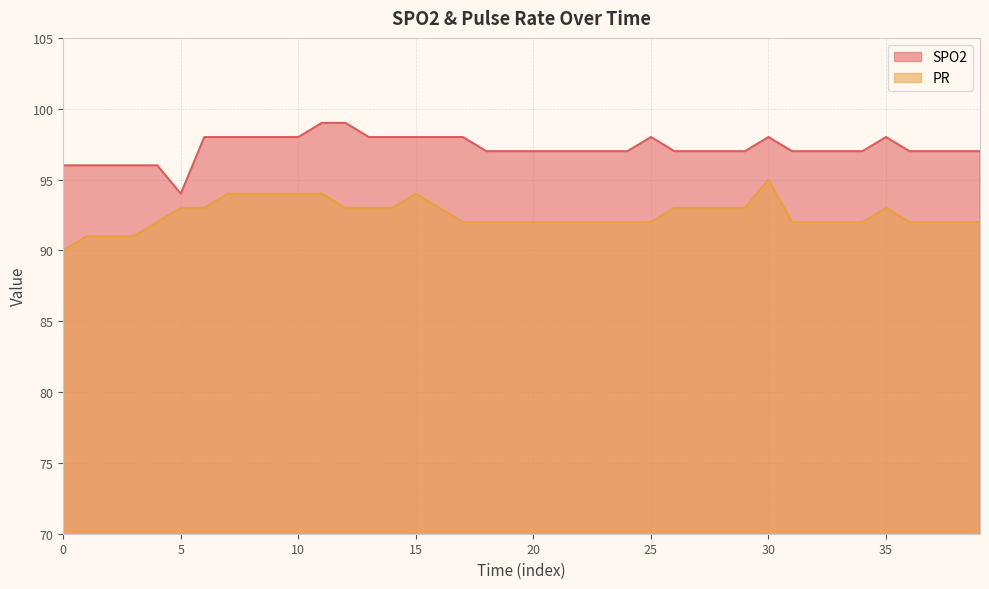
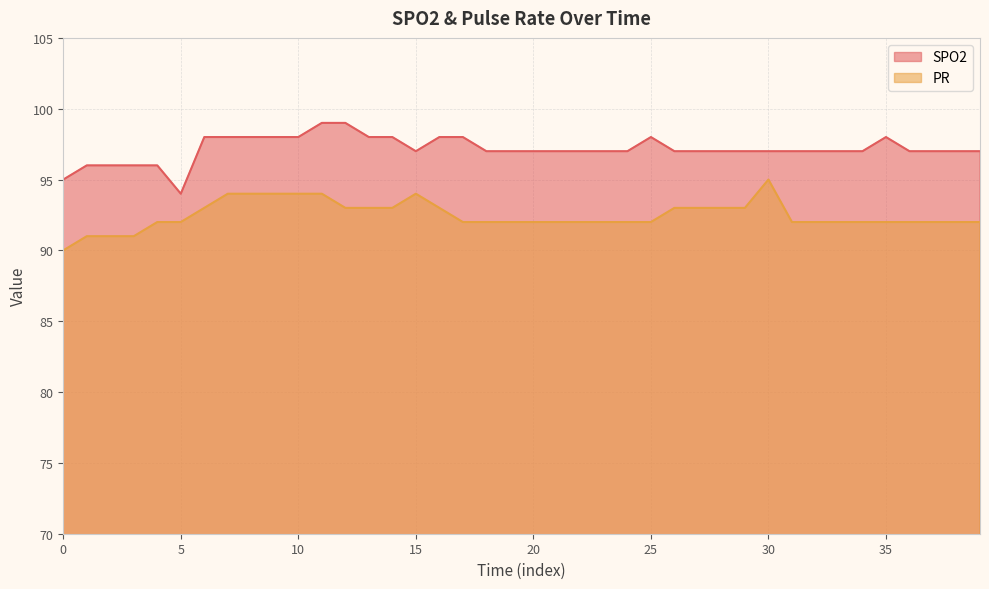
  {
    "SPO2": {
-     "0": 96,
+     "0": 95,
      "5": 94,
      "10": 98,
-     "15": 98,
+     "15": 97,
      "20": 97,
      "25": 98,
-     "30": 98,
+     "30": 97,
      "35": 98
    },
    "PR": {
      "0": 90,
-     "5": 93,
+     "5": 92,
      "10": 94,
      "15": 94,
      "20": 92,
      "25": 92,
      "30": 95,
-     "35": 93
+     "35": 92
    }
  }
